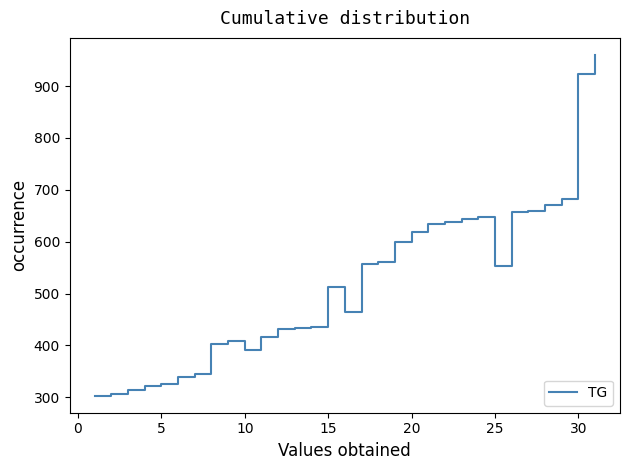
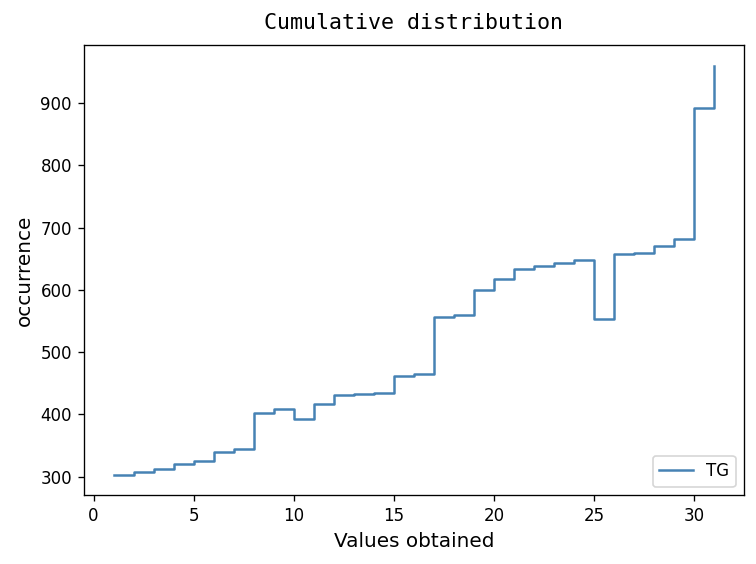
  {
    "5": 330,
    "10": 390,
-   "15": 510,
+   "15": 460,
    "20": 620,
    "25": 550,
-   "30": 920
+   "30": 890
  }
